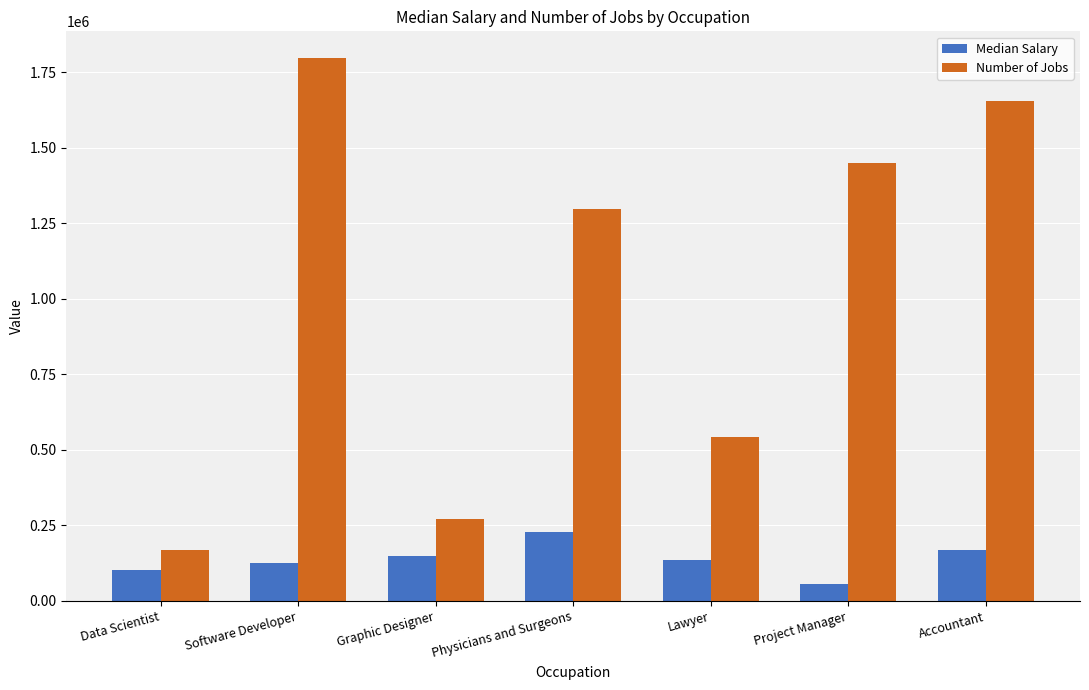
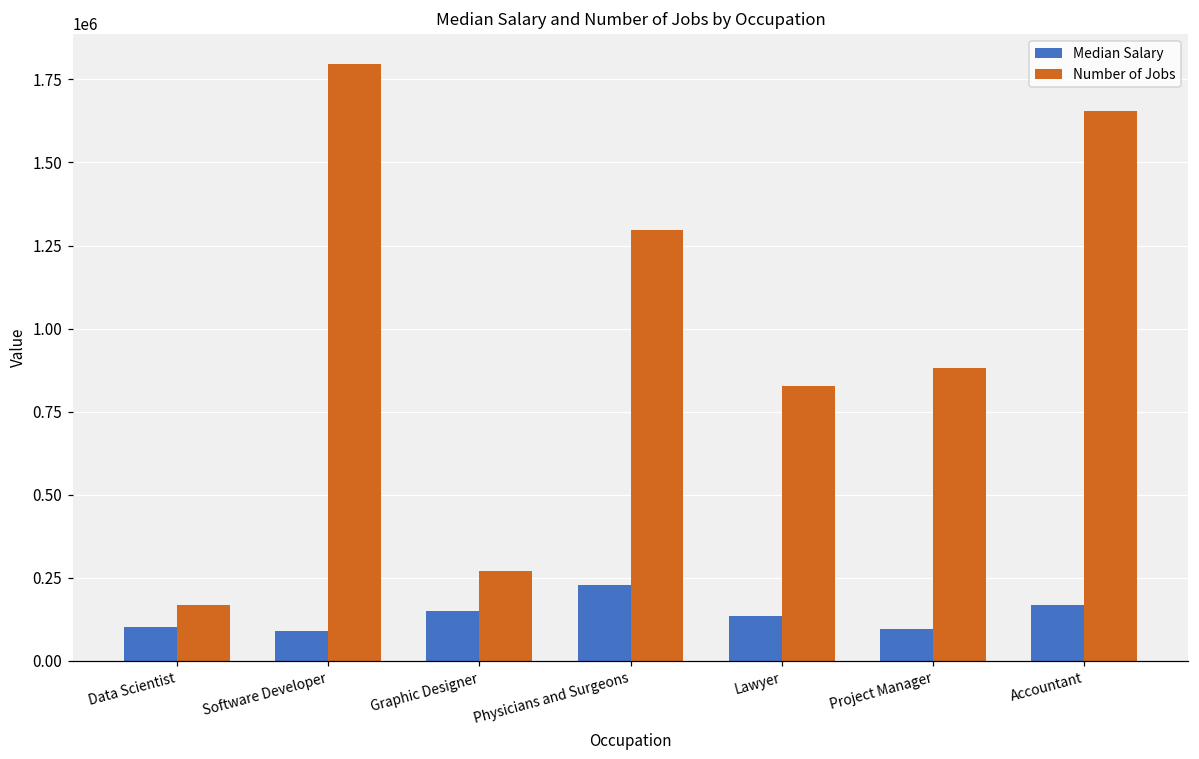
  {
    "Median Salary": {
      "Data Scientist": 100000,
-     "Software Developer": 120000,
+     "Software Developer": 90000,
      "Graphic Designer": 150000,
      "Physicians and Surgeons": 230000,
      "Lawyer": 140000,
-     "Project Manager": 60000,
+     "Project Manager": 100000,
      "Accountant": 170000
    },
    "Number of Jobs": {
      "Data Scientist": 170000,
      "Software Developer": 1800000,
      "Graphic Designer": 270000,
      "Physicians and Surgeons": 1300000,
-     "Lawyer": 540000,
-     "Project Manager": 1450000,
+     "Lawyer": 830000,
+     "Project Manager": 880000,
      "Accountant": 1650000
    }
  }
